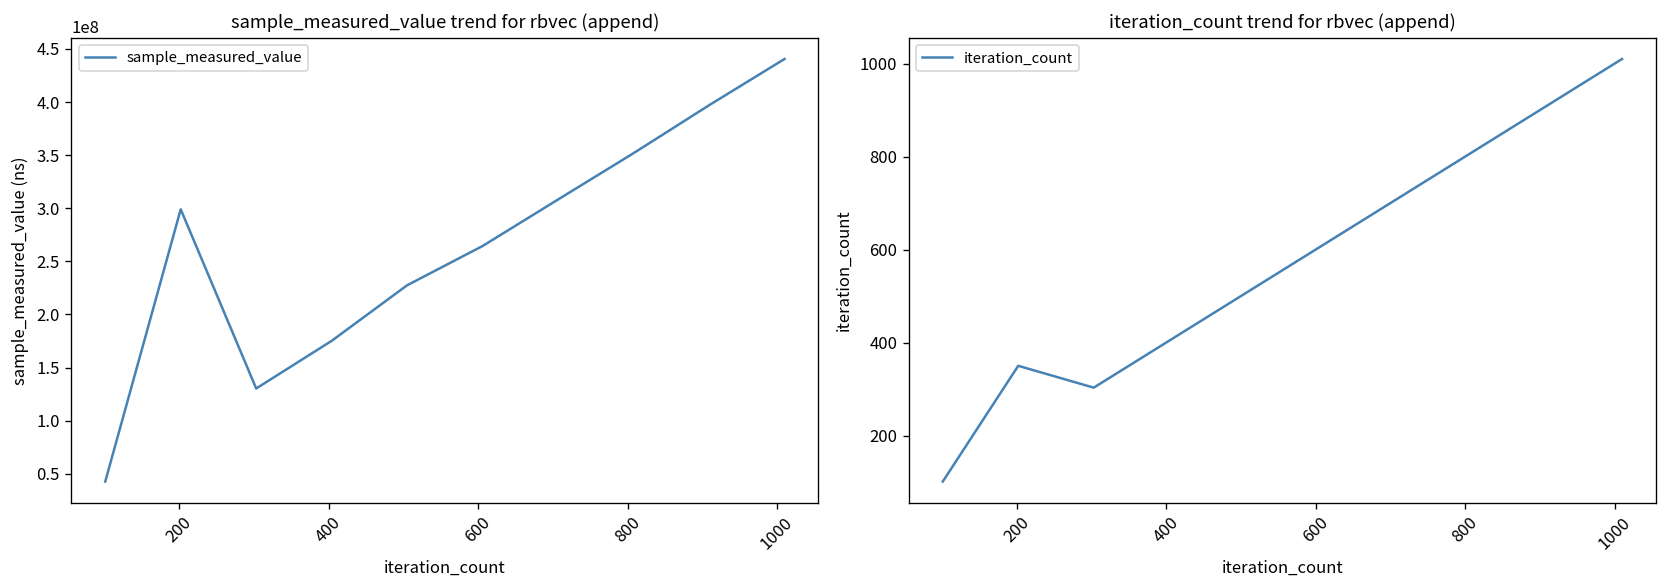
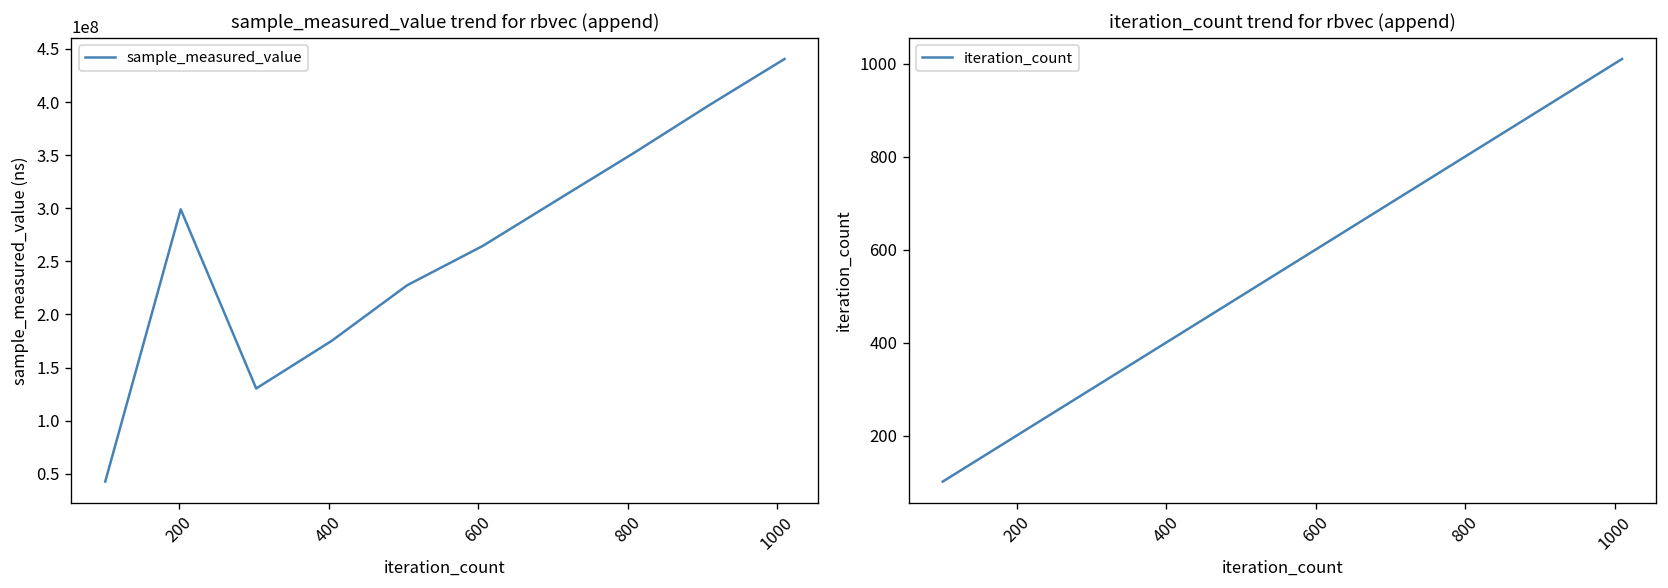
  {
    "sample_measured_value trend for rbvec (append)": {
      "200": 300000000
    },
    "iteration_count trend for rbvec (append)": {
-     "200": 350
+     "200": 200
    }
  }
